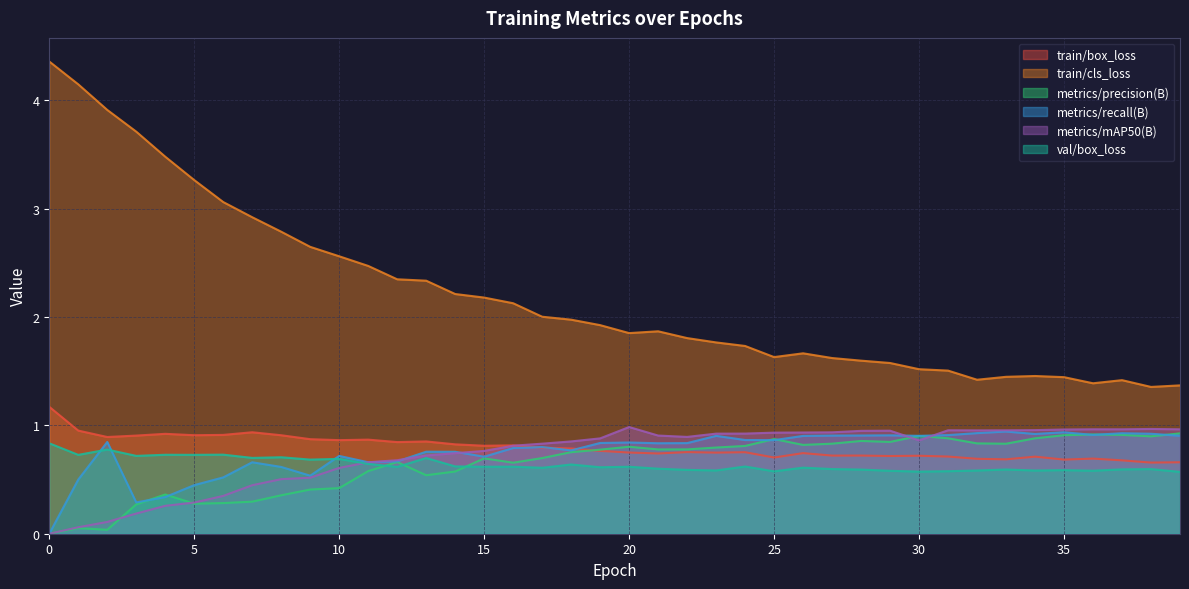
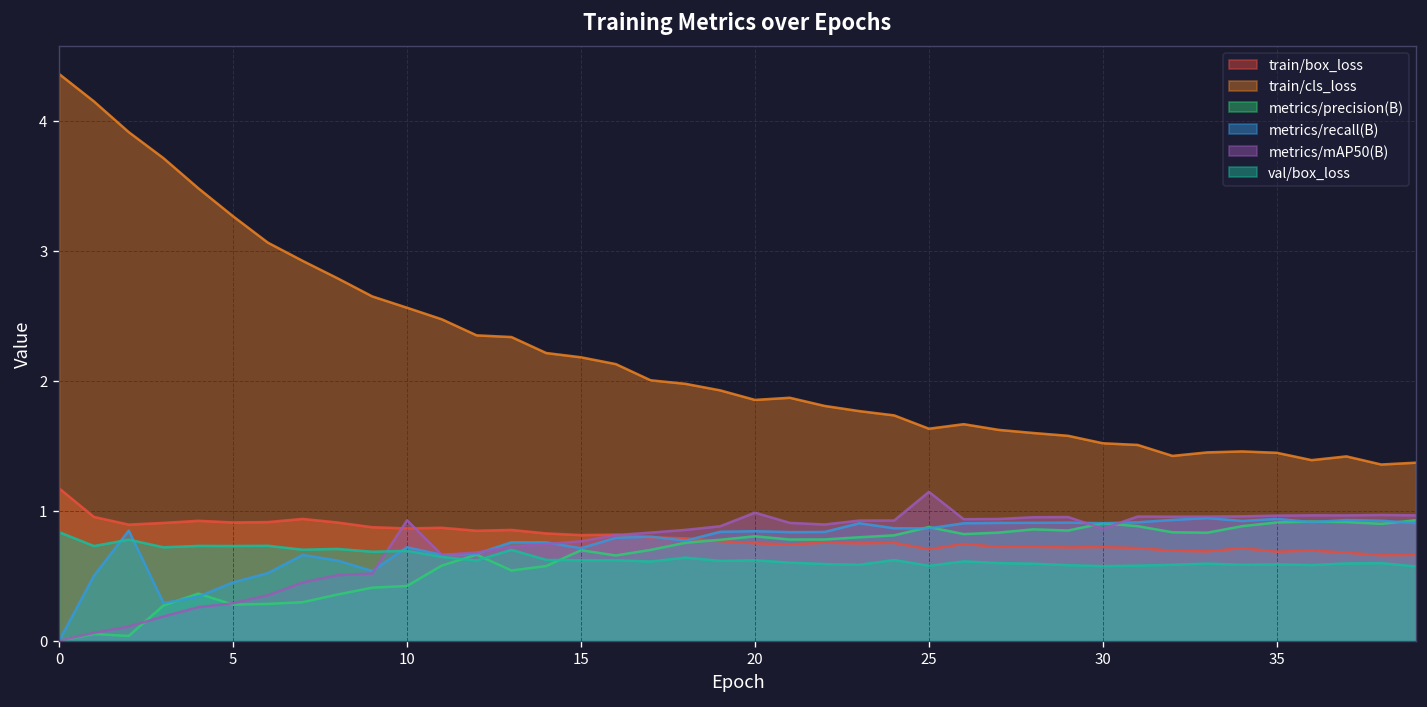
  {
    "metrics/mAP50(B)": {
-     "10": 0.61,
+     "10": 0.93,
      "15": 0.76,
      "20": 0.99,
-     "25": 0.93,
+     "25": 1.15,
      "30": 0.86,
      "35": 0.96
    }
  }
